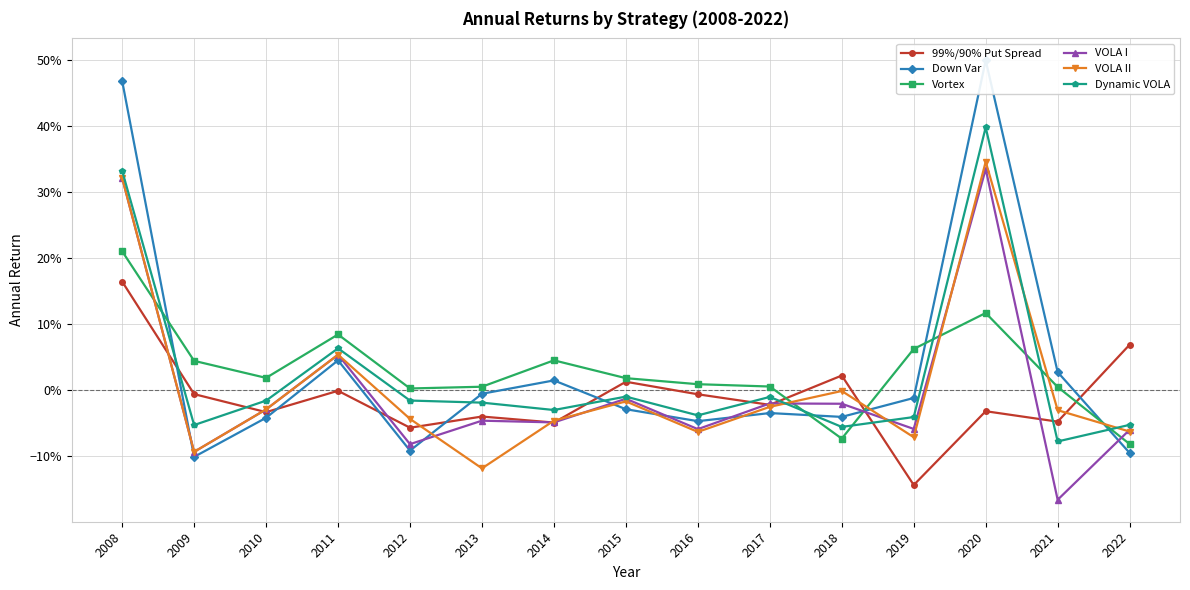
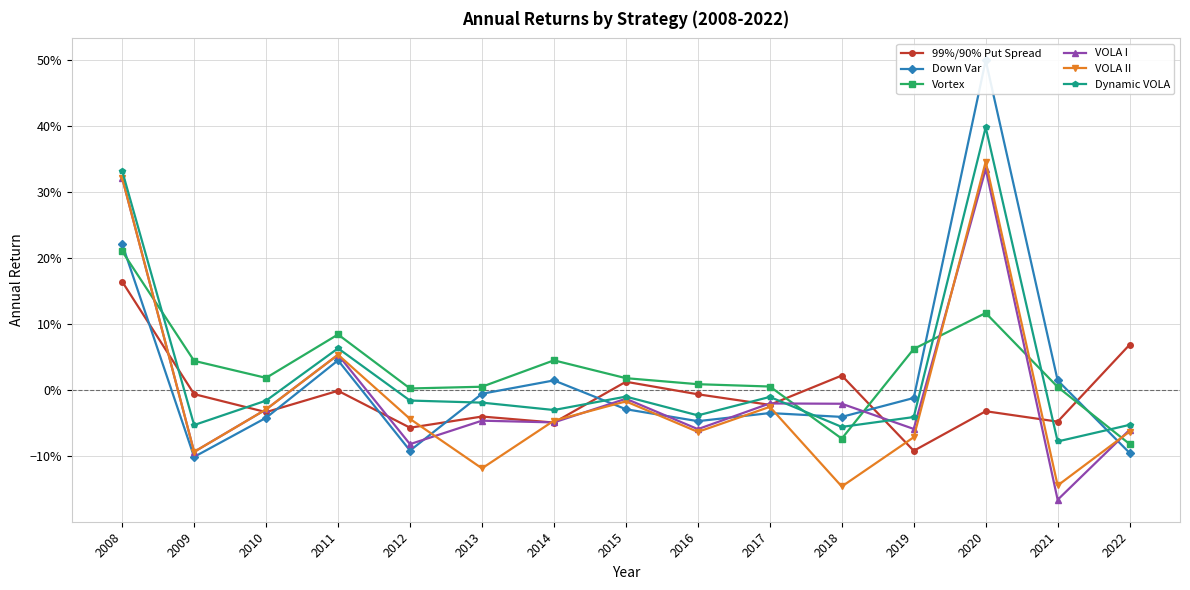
  {
    "99%/90% Put Spread": {
      "2008": "16%",
      "2009": "-1%",
      "2010": "-3%",
      "2011": "0%",
      "2012": "-6%",
      "2013": "-4%",
      "2015": "1%",
      "2016": "-1%",
      "2018": "2%",
-     "2019": "-14%",
+     "2019": "-9%",
      "2020": "-3%",
      "2021": "-5%",
      "2022": "7%"
    },
    "Down Var": {
-     "2008": "47%",
+     "2008": "22%",
      "2009": "-10%",
      "2010": "-4%",
      "2011": "4%",
      "2012": "-9%",
      "2013": "-1%",
      "2014": "1%",
      "2015": "-3%",
      "2016": "-5%",
      "2017": "-3%",
      "2018": "-4%",
      "2019": "-1%",
-     "2021": "3%",
+     "2021": "1%",
      "2022": "-10%"
    },
    "VOLA I": {
      "2012": "-8%",
      "2013": "-5%",
      "2016": "-6%",
      "2018": "-2%",
      "2019": "-6%",
      "2020": "33%",
      "2021": "-17%"
    },
    "VOLA II": {
      "2012": "-4%",
      "2013": "-12%",
      "2015": "-2%",
      "2016": "-6%",
-     "2018": "0%",
+     "2018": "-15%",
      "2019": "-7%",
      "2020": "35%",
-     "2021": "-3%"
+     "2021": "-14%"
    }
  }
